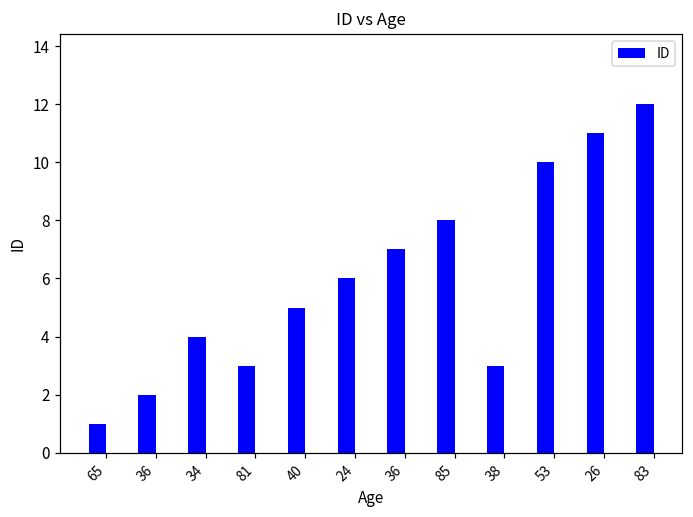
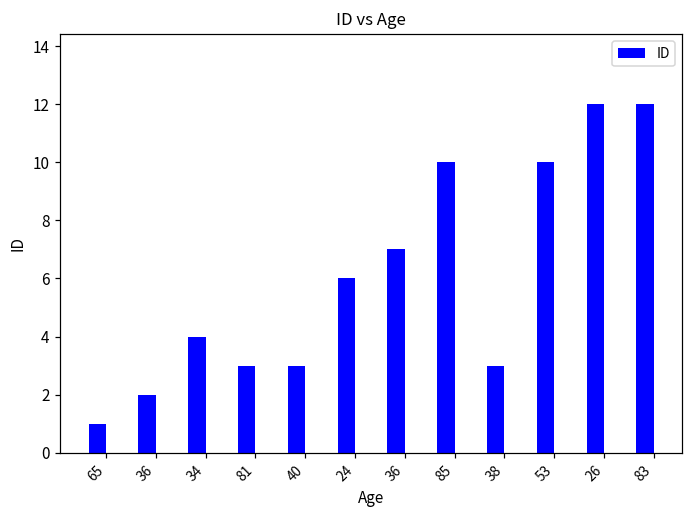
  {
    "65": 1,
    "34": 4,
    "81": 3,
-   "40": 5,
+   "40": 3,
    "24": 6,
-   "85": 8,
+   "85": 10,
    "38": 3,
    "53": 10,
-   "26": 11,
+   "26": 12,
    "83": 12
  }
